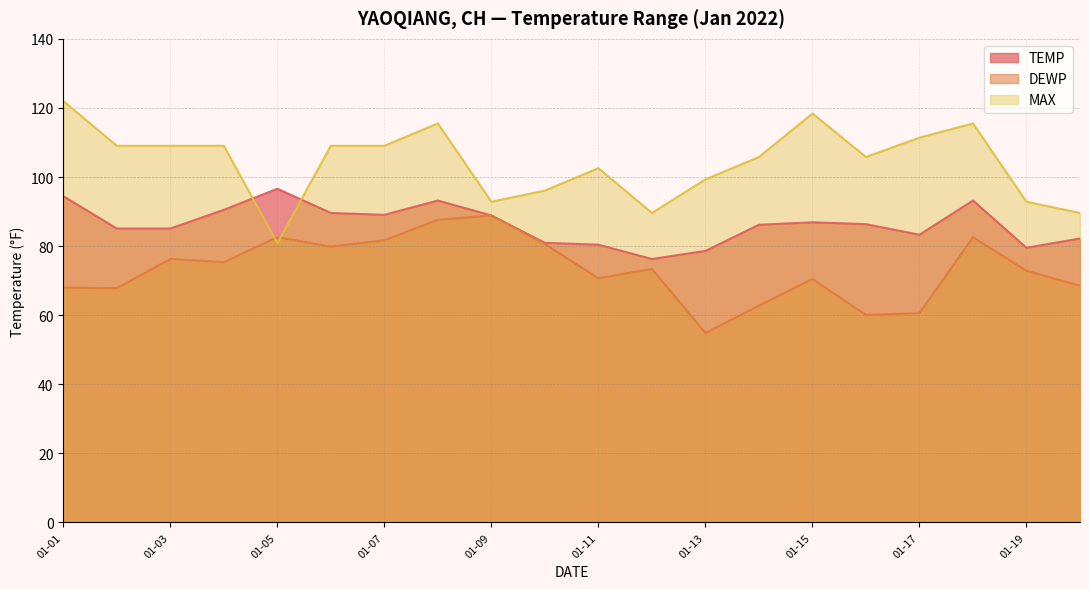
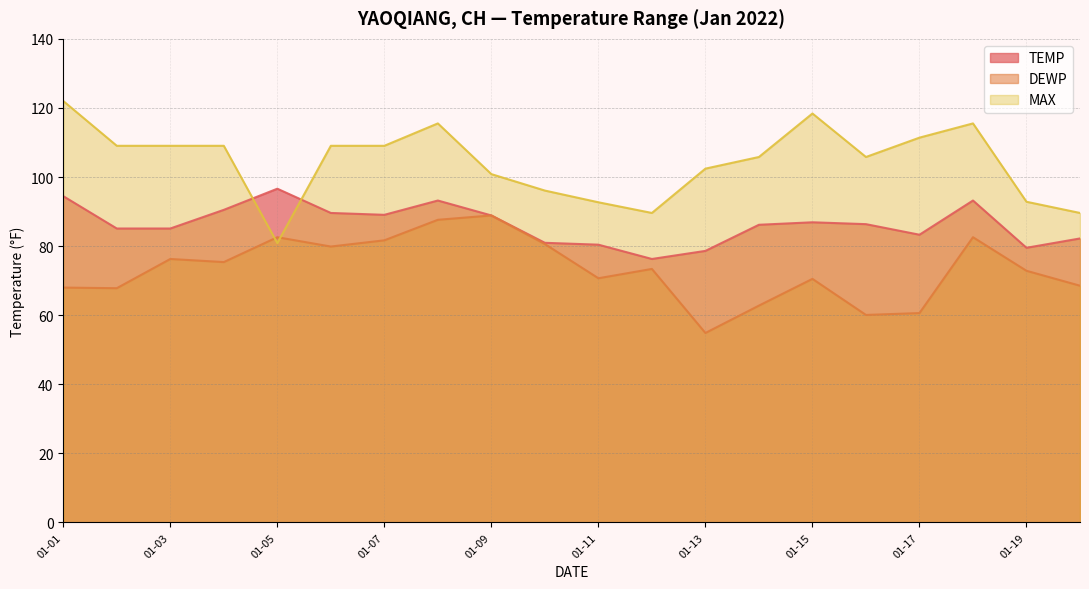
  {
    "MAX": {
      "01-01": 122,
      "01-03": 109,
      "01-05": 81,
      "01-07": 109,
-     "01-09": 93,
-     "01-11": 103,
-     "01-13": 99,
+     "01-09": 101,
+     "01-11": 93,
+     "01-13": 102,
      "01-15": 118,
      "01-17": 111,
      "01-19": 93
    }
  }
